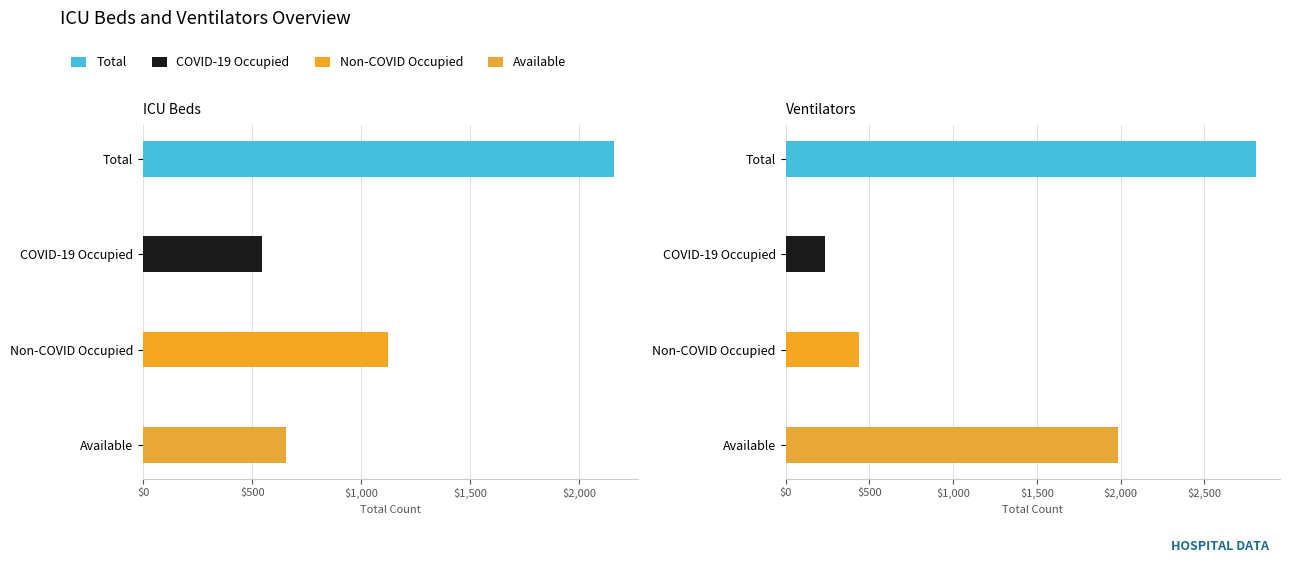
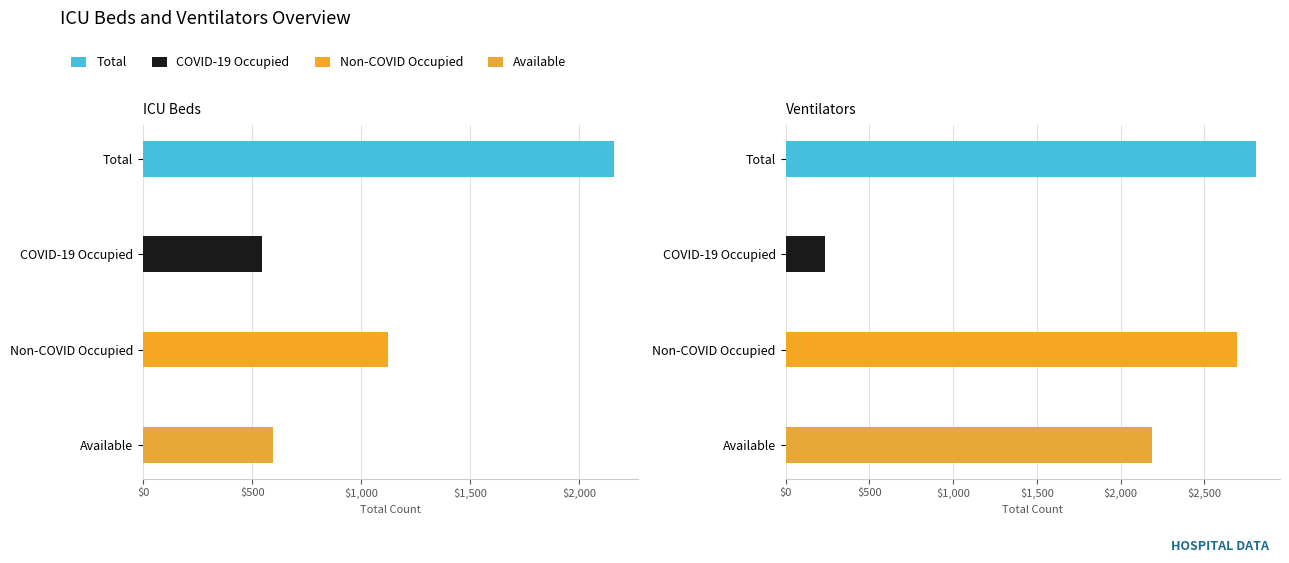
  {
    "ICU Beds": {
      "Total": "$2,160",
      "COVID-19 Occupied": "$550",
      "Non-COVID Occupied": "$1,120",
-     "Available": "$660"
+     "Available": "$600"
    },
    "Ventilators": {
      "Total": "$2,810",
      "COVID-19 Occupied": "$230",
-     "Non-COVID Occupied": "$440",
-     "Available": "$1,990"
+     "Non-COVID Occupied": "$2,690",
+     "Available": "$2,190"
    }
  }
